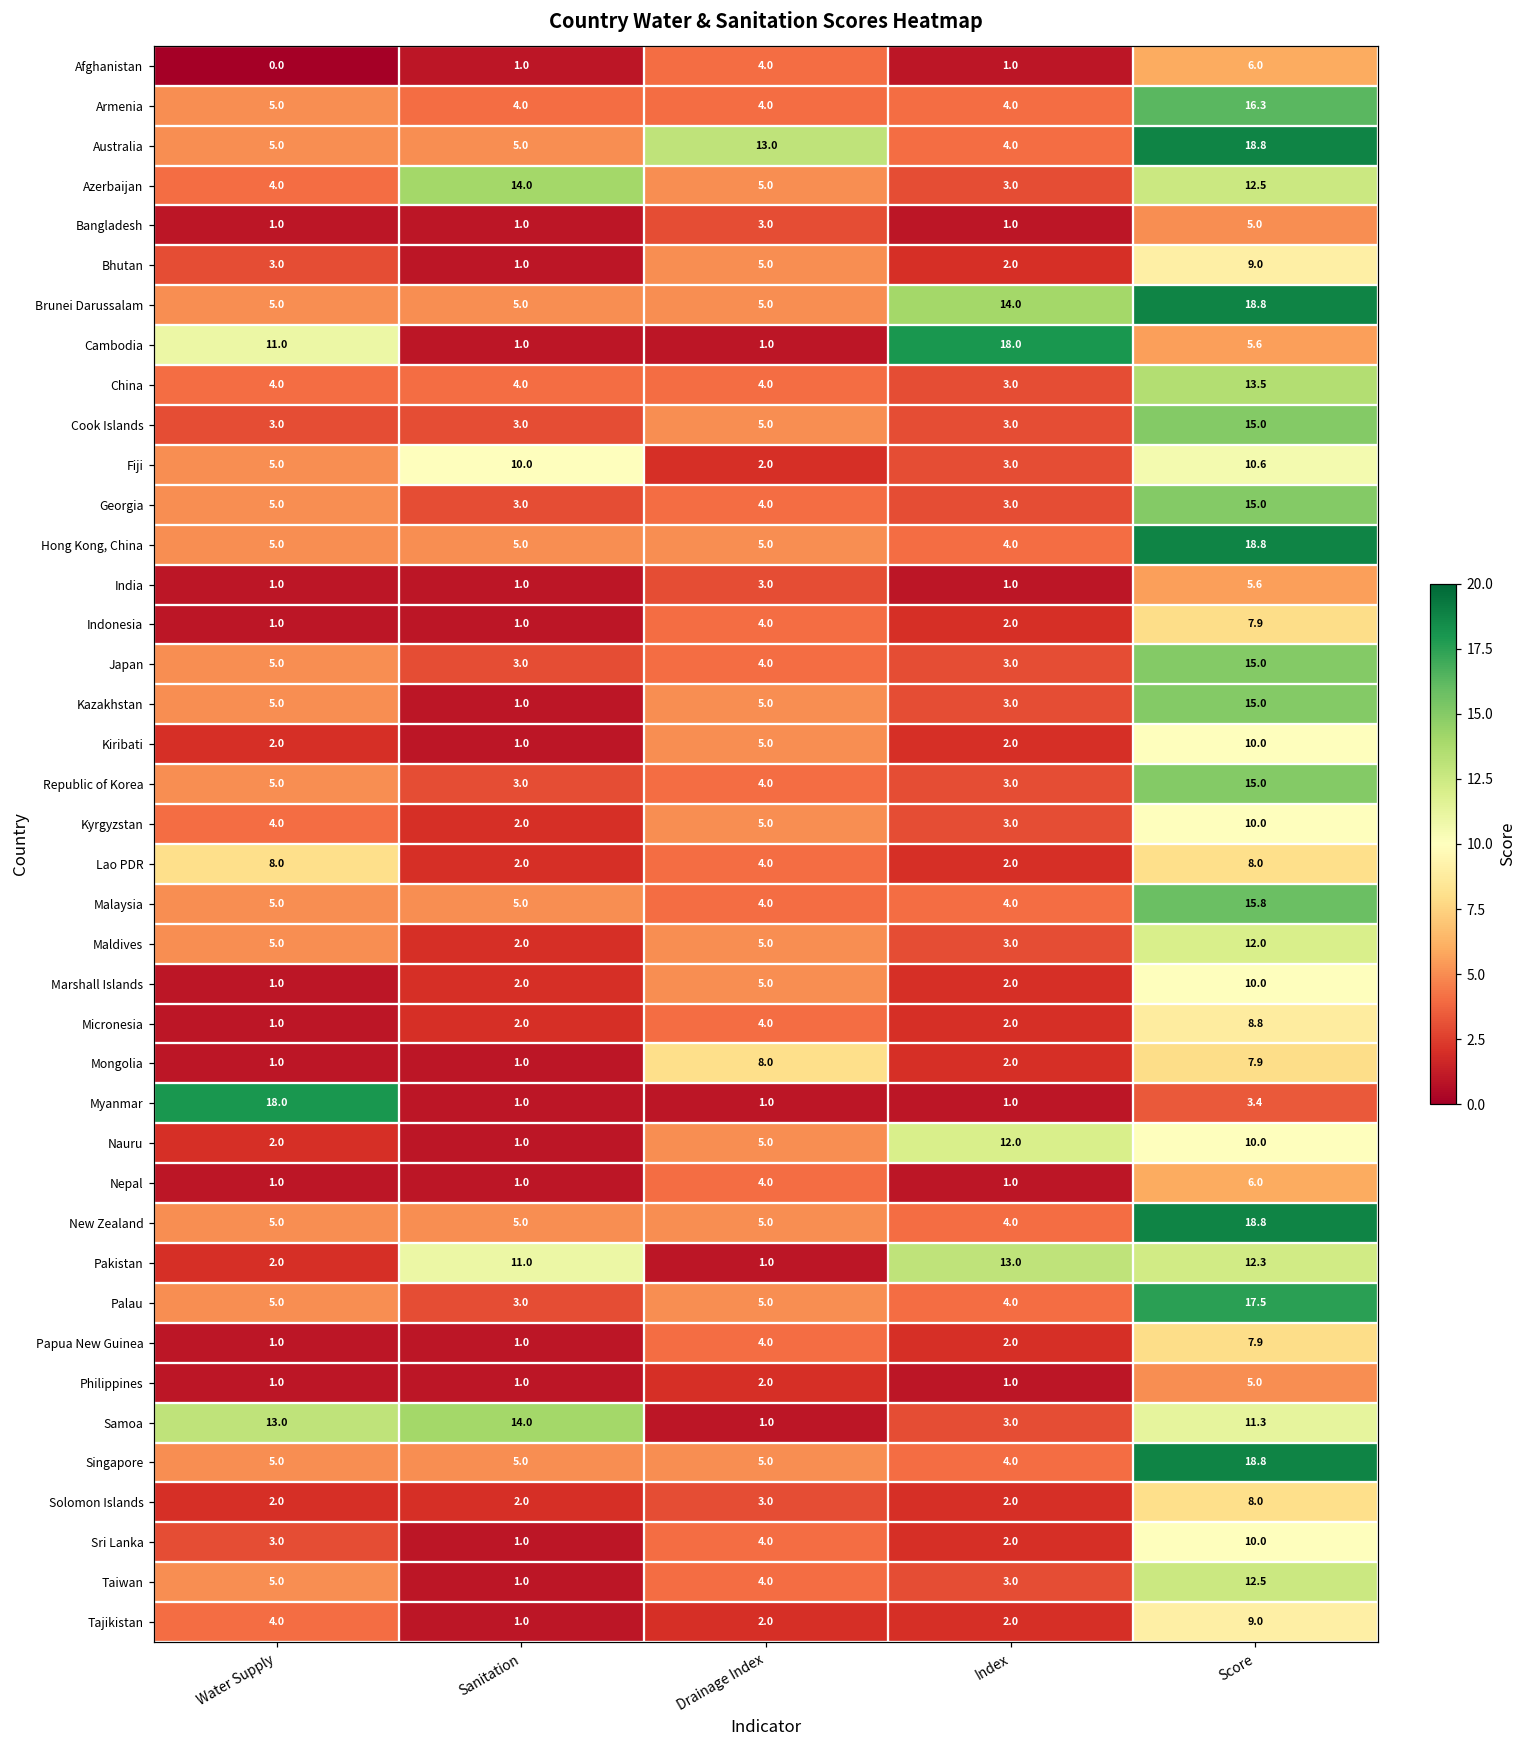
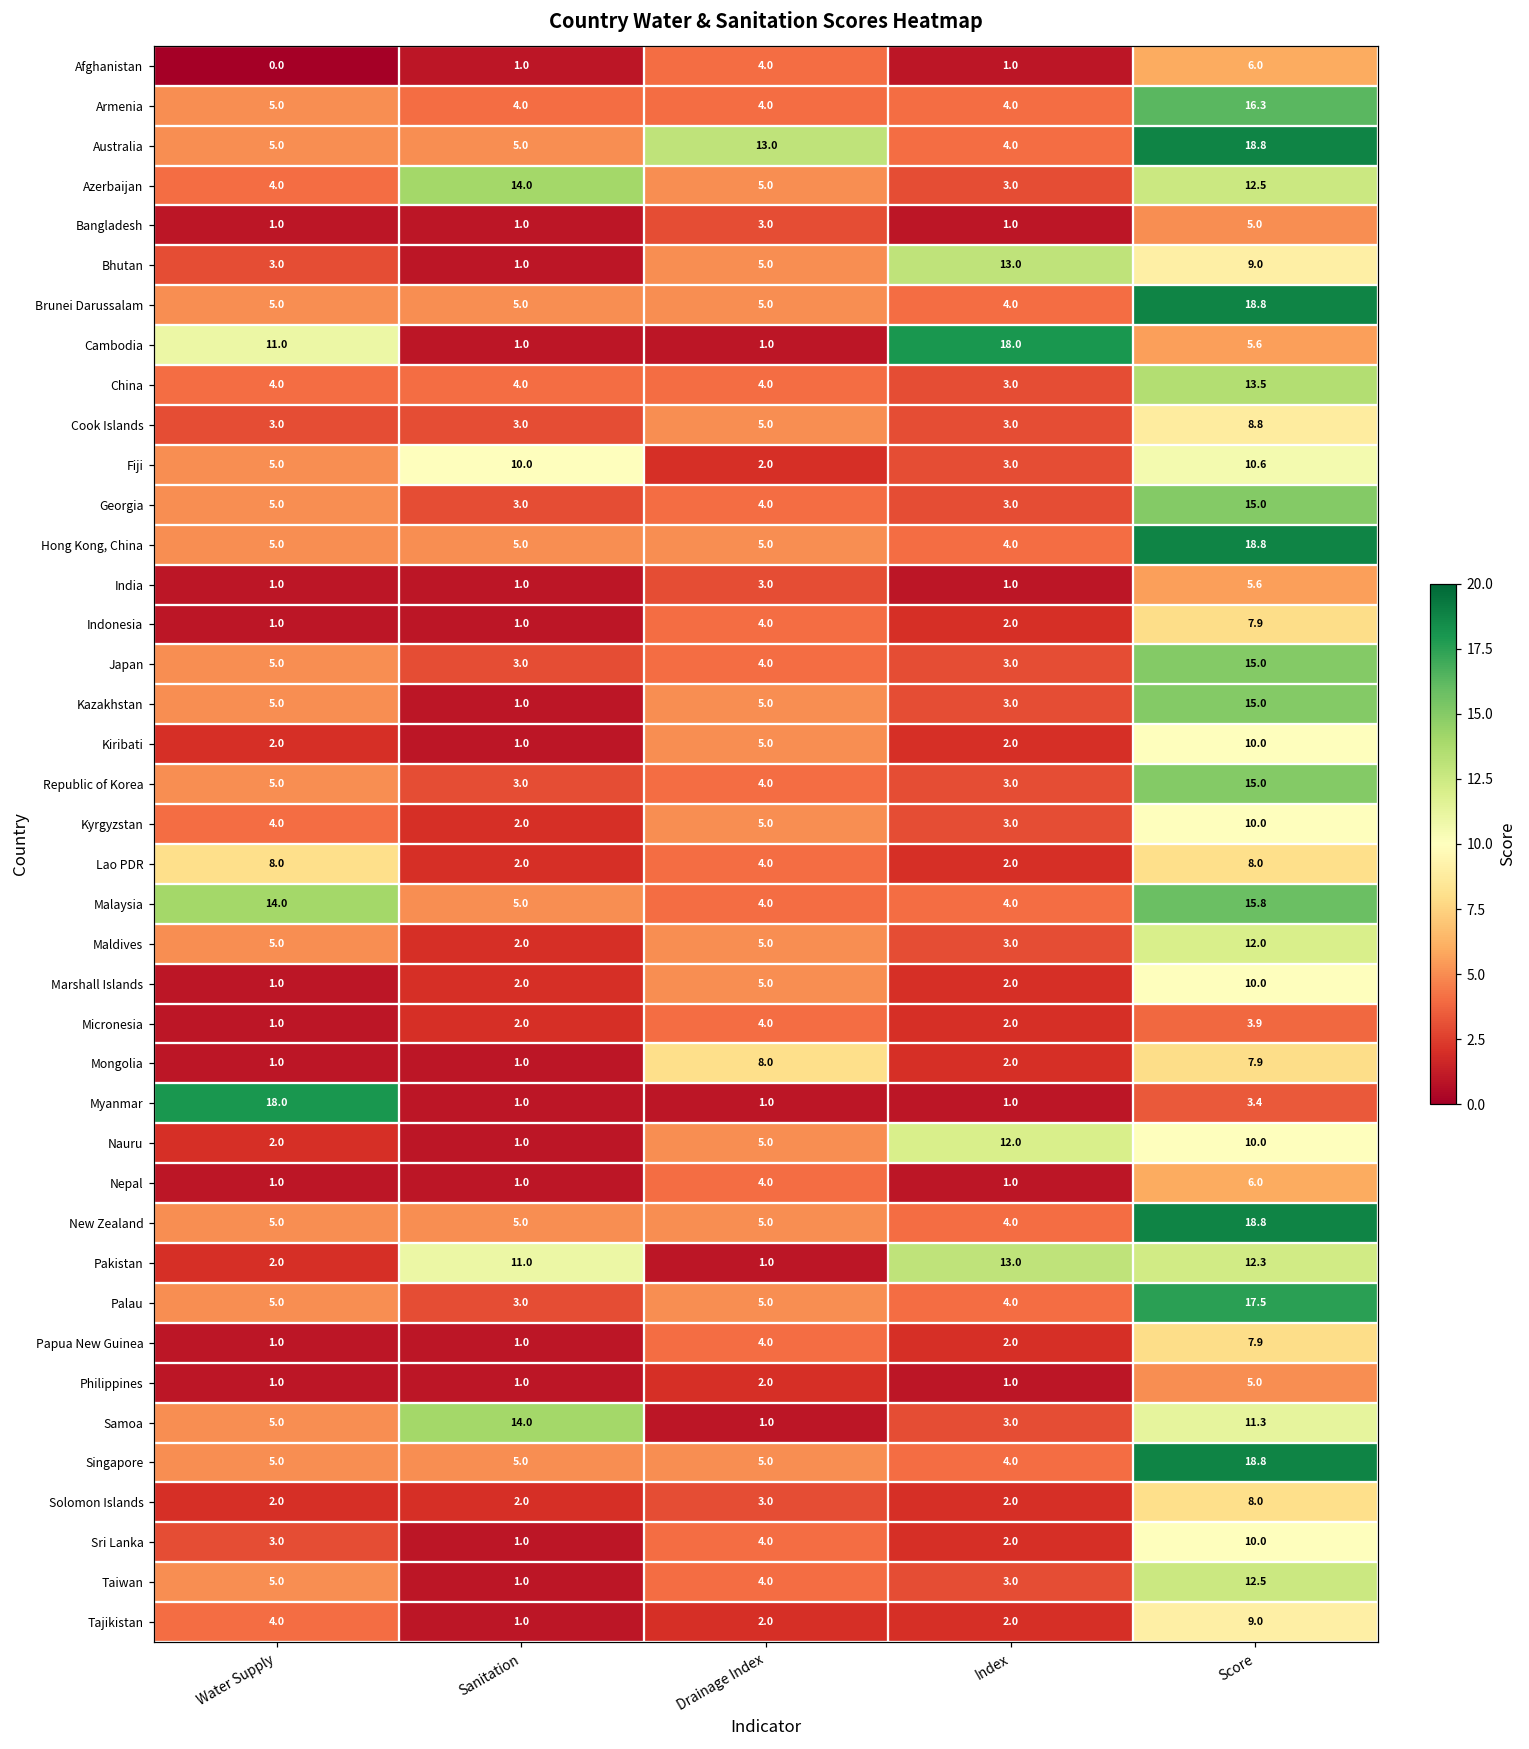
  {
    "Afghanistan": {
      "Water Supply": 0.0,
      "Sanitation": 1.0,
      "Drainage Index": 4.0,
      "Index": 1.0,
      "Score": 6.0
    },
    "Armenia": {
      "Water Supply": 5.0,
      "Sanitation": 4.0,
      "Drainage Index": 4.0,
      "Index": 4.0,
      "Score": 16.3
    },
    "Australia": {
      "Water Supply": 5.0,
      "Sanitation": 5.0,
      "Drainage Index": 13.0,
      "Index": 4.0,
      "Score": 18.8
    },
    "Azerbaijan": {
      "Water Supply": 4.0,
      "Sanitation": 14.0,
      "Drainage Index": 5.0,
      "Index": 3.0,
      "Score": 12.5
    },
    "Bangladesh": {
      "Water Supply": 1.0,
      "Sanitation": 1.0,
      "Drainage Index": 3.0,
      "Index": 1.0,
      "Score": 5.0
    },
    "Bhutan": {
      "Water Supply": 3.0,
      "Sanitation": 1.0,
      "Drainage Index": 5.0,
-     "Index": 2.0,
+     "Index": 13.0,
      "Score": 9.0
    },
    "Brunei Darussalam": {
      "Water Supply": 5.0,
      "Sanitation": 5.0,
      "Drainage Index": 5.0,
-     "Index": 14.0,
+     "Index": 4.0,
      "Score": 18.8
    },
    "Cambodia": {
      "Water Supply": 11.0,
      "Sanitation": 1.0,
      "Drainage Index": 1.0,
      "Index": 18.0,
      "Score": 5.6
    },
    "China": {
      "Water Supply": 4.0,
      "Sanitation": 4.0,
      "Drainage Index": 4.0,
      "Index": 3.0,
      "Score": 13.5
    },
    "Cook Islands": {
      "Water Supply": 3.0,
      "Sanitation": 3.0,
      "Drainage Index": 5.0,
      "Index": 3.0,
-     "Score": 15.0
+     "Score": 8.8
    },
    "Fiji": {
      "Water Supply": 5.0,
      "Sanitation": 10.0,
      "Drainage Index": 2.0,
      "Index": 3.0,
      "Score": 10.6
    },
    "Georgia": {
      "Water Supply": 5.0,
      "Sanitation": 3.0,
      "Drainage Index": 4.0,
      "Index": 3.0,
      "Score": 15.0
    },
    "Hong Kong, China": {
      "Water Supply": 5.0,
      "Sanitation": 5.0,
      "Drainage Index": 5.0,
      "Index": 4.0,
      "Score": 18.8
    },
    "India": {
      "Water Supply": 1.0,
      "Sanitation": 1.0,
      "Drainage Index": 3.0,
      "Index": 1.0,
      "Score": 5.6
    },
    "Indonesia": {
      "Water Supply": 1.0,
      "Sanitation": 1.0,
      "Drainage Index": 4.0,
      "Index": 2.0,
      "Score": 7.9
    },
    "Japan": {
      "Water Supply": 5.0,
      "Sanitation": 3.0,
      "Drainage Index": 4.0,
      "Index": 3.0,
      "Score": 15.0
    },
    "Kazakhstan": {
      "Water Supply": 5.0,
      "Sanitation": 1.0,
      "Drainage Index": 5.0,
      "Index": 3.0,
      "Score": 15.0
    },
    "Kiribati": {
      "Water Supply": 2.0,
      "Sanitation": 1.0,
      "Drainage Index": 5.0,
      "Index": 2.0,
      "Score": 10.0
    },
    "Republic of Korea": {
      "Water Supply": 5.0,
      "Sanitation": 3.0,
      "Drainage Index": 4.0,
      "Index": 3.0,
      "Score": 15.0
    },
    "Kyrgyzstan": {
      "Water Supply": 4.0,
      "Sanitation": 2.0,
      "Drainage Index": 5.0,
      "Index": 3.0,
      "Score": 10.0
    },
    "Lao PDR": {
      "Water Supply": 8.0,
      "Sanitation": 2.0,
      "Drainage Index": 4.0,
      "Index": 2.0,
      "Score": 8.0
    },
    "Malaysia": {
-     "Water Supply": 5.0,
+     "Water Supply": 14.0,
      "Sanitation": 5.0,
      "Drainage Index": 4.0,
      "Index": 4.0,
      "Score": 15.8
    },
    "Maldives": {
      "Water Supply": 5.0,
      "Sanitation": 2.0,
      "Drainage Index": 5.0,
      "Index": 3.0,
      "Score": 12.0
    },
    "Marshall Islands": {
      "Water Supply": 1.0,
      "Sanitation": 2.0,
      "Drainage Index": 5.0,
      "Index": 2.0,
      "Score": 10.0
    },
    "Micronesia": {
      "Water Supply": 1.0,
      "Sanitation": 2.0,
      "Drainage Index": 4.0,
      "Index": 2.0,
-     "Score": 8.8
+     "Score": 3.9
    },
    "Mongolia": {
      "Water Supply": 1.0,
      "Sanitation": 1.0,
      "Drainage Index": 8.0,
      "Index": 2.0,
      "Score": 7.9
    },
    "Myanmar": {
      "Water Supply": 18.0,
      "Sanitation": 1.0,
      "Drainage Index": 1.0,
      "Index": 1.0,
      "Score": 3.4
    },
    "Nauru": {
      "Water Supply": 2.0,
      "Sanitation": 1.0,
      "Drainage Index": 5.0,
      "Index": 12.0,
      "Score": 10.0
    },
    "Nepal": {
      "Water Supply": 1.0,
      "Sanitation": 1.0,
      "Drainage Index": 4.0,
      "Index": 1.0,
      "Score": 6.0
    },
    "New Zealand": {
      "Water Supply": 5.0,
      "Sanitation": 5.0,
      "Drainage Index": 5.0,
      "Index": 4.0,
      "Score": 18.8
    },
    "Pakistan": {
      "Water Supply": 2.0,
      "Sanitation": 11.0,
      "Drainage Index": 1.0,
      "Index": 13.0,
      "Score": 12.3
    },
    "Palau": {
      "Water Supply": 5.0,
      "Sanitation": 3.0,
      "Drainage Index": 5.0,
      "Index": 4.0,
      "Score": 17.5
    },
    "Papua New Guinea": {
      "Water Supply": 1.0,
      "Sanitation": 1.0,
      "Drainage Index": 4.0,
      "Index": 2.0,
      "Score": 7.9
    },
    "Philippines": {
      "Water Supply": 1.0,
      "Sanitation": 1.0,
      "Drainage Index": 2.0,
      "Index": 1.0,
      "Score": 5.0
    },
    "Samoa": {
-     "Water Supply": 13.0,
+     "Water Supply": 5.0,
      "Sanitation": 14.0,
      "Drainage Index": 1.0,
      "Index": 3.0,
      "Score": 11.3
    },
    "Singapore": {
      "Water Supply": 5.0,
      "Sanitation": 5.0,
      "Drainage Index": 5.0,
      "Index": 4.0,
      "Score": 18.8
    },
    "Solomon Islands": {
      "Water Supply": 2.0,
      "Sanitation": 2.0,
      "Drainage Index": 3.0,
      "Index": 2.0,
      "Score": 8.0
    },
    "Sri Lanka": {
      "Water Supply": 3.0,
      "Sanitation": 1.0,
      "Drainage Index": 4.0,
      "Index": 2.0,
      "Score": 10.0
    },
    "Taiwan": {
      "Water Supply": 5.0,
      "Sanitation": 1.0,
      "Drainage Index": 4.0,
      "Index": 3.0,
      "Score": 12.5
    },
    "Tajikistan": {
      "Water Supply": 4.0,
      "Sanitation": 1.0,
      "Drainage Index": 2.0,
      "Index": 2.0,
      "Score": 9.0
    }
  }
